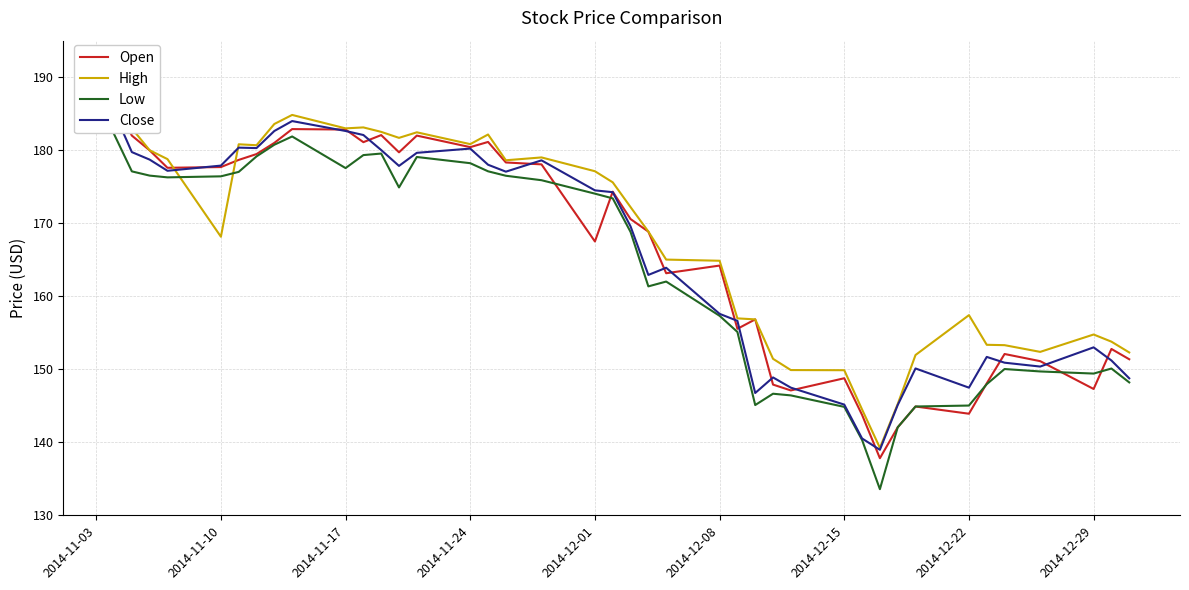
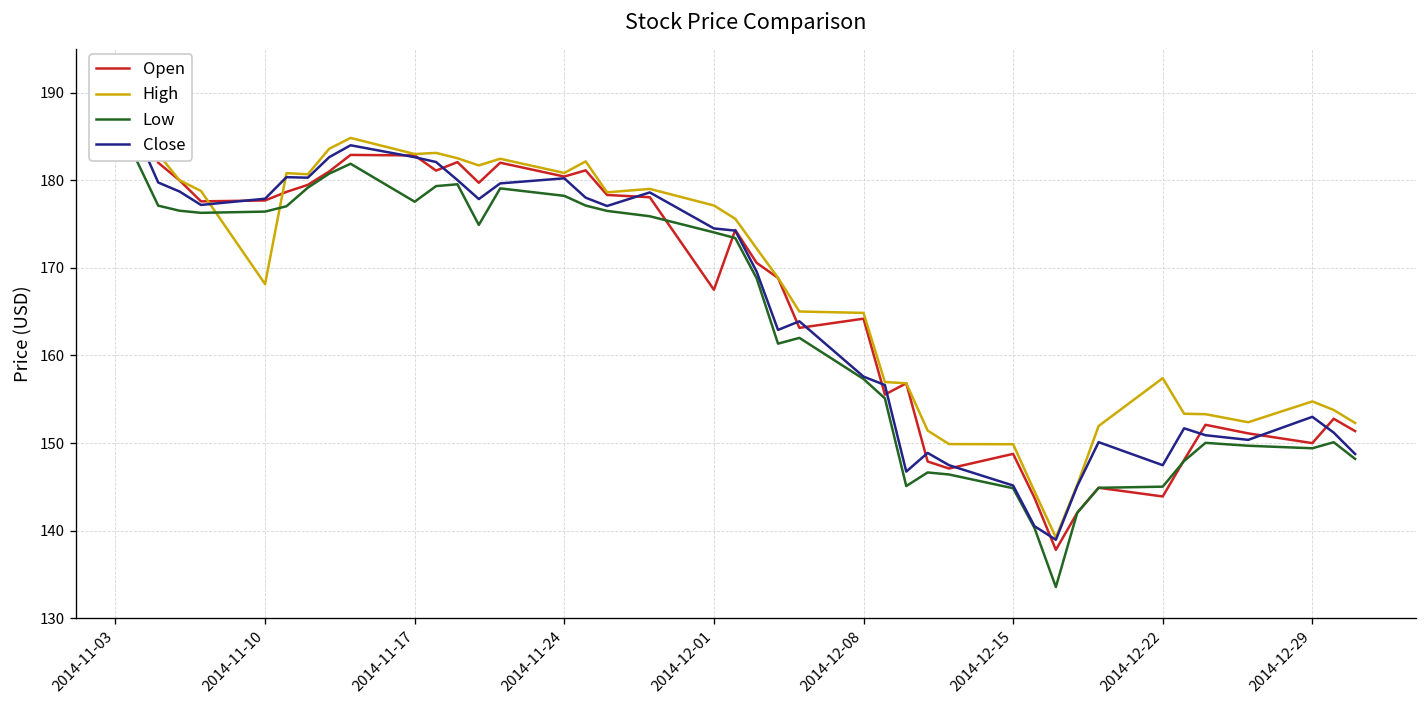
  {
    "Open": {
      "2014-12-01": 168,
      "2014-12-08": 164,
      "2014-12-15": 149,
      "2014-12-22": 144,
-     "2014-12-29": 147
+     "2014-12-29": 150
    },
    "High": {
      "2014-11-10": 168,
      "2014-11-24": 181,
      "2014-12-01": 177,
      "2014-12-08": 165,
      "2014-12-15": 150,
      "2014-12-22": 157,
      "2014-12-29": 155
    },
    "Low": {
      "2014-11-10": 176,
      "2014-11-17": 178,
      "2014-11-24": 178,
      "2014-12-01": 174,
      "2014-12-22": 145,
      "2014-12-29": 149
    },
    "Close": {
      "2014-12-01": 175,
      "2014-12-22": 147,
      "2014-12-29": 153
    }
  }
